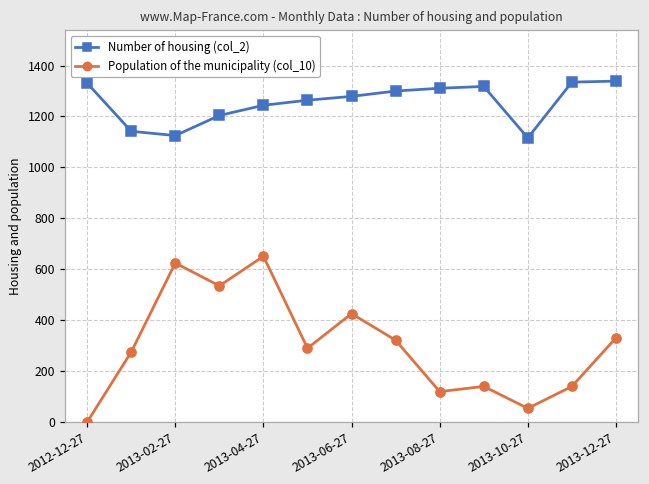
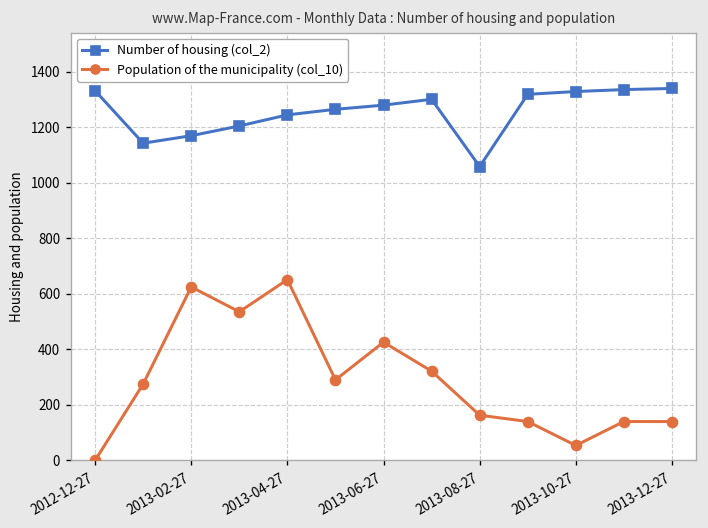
  {
    "Number of housing (col_2)": {
      "2012-12-27": 1330,
-     "2013-02-27": 1130,
+     "2013-02-27": 1170,
      "2013-04-27": 1240,
      "2013-06-27": 1280,
-     "2013-08-27": 1310,
-     "2013-10-27": 1120,
+     "2013-08-27": 1060,
+     "2013-10-27": 1330,
      "2013-12-27": 1340
    },
    "Population of the municipality (col_10)": {
      "2012-12-27": 0,
      "2013-02-27": 620,
      "2013-04-27": 650,
      "2013-06-27": 430,
-     "2013-08-27": 120,
+     "2013-08-27": 160,
      "2013-10-27": 50,
-     "2013-12-27": 330
+     "2013-12-27": 140
    }
  }
